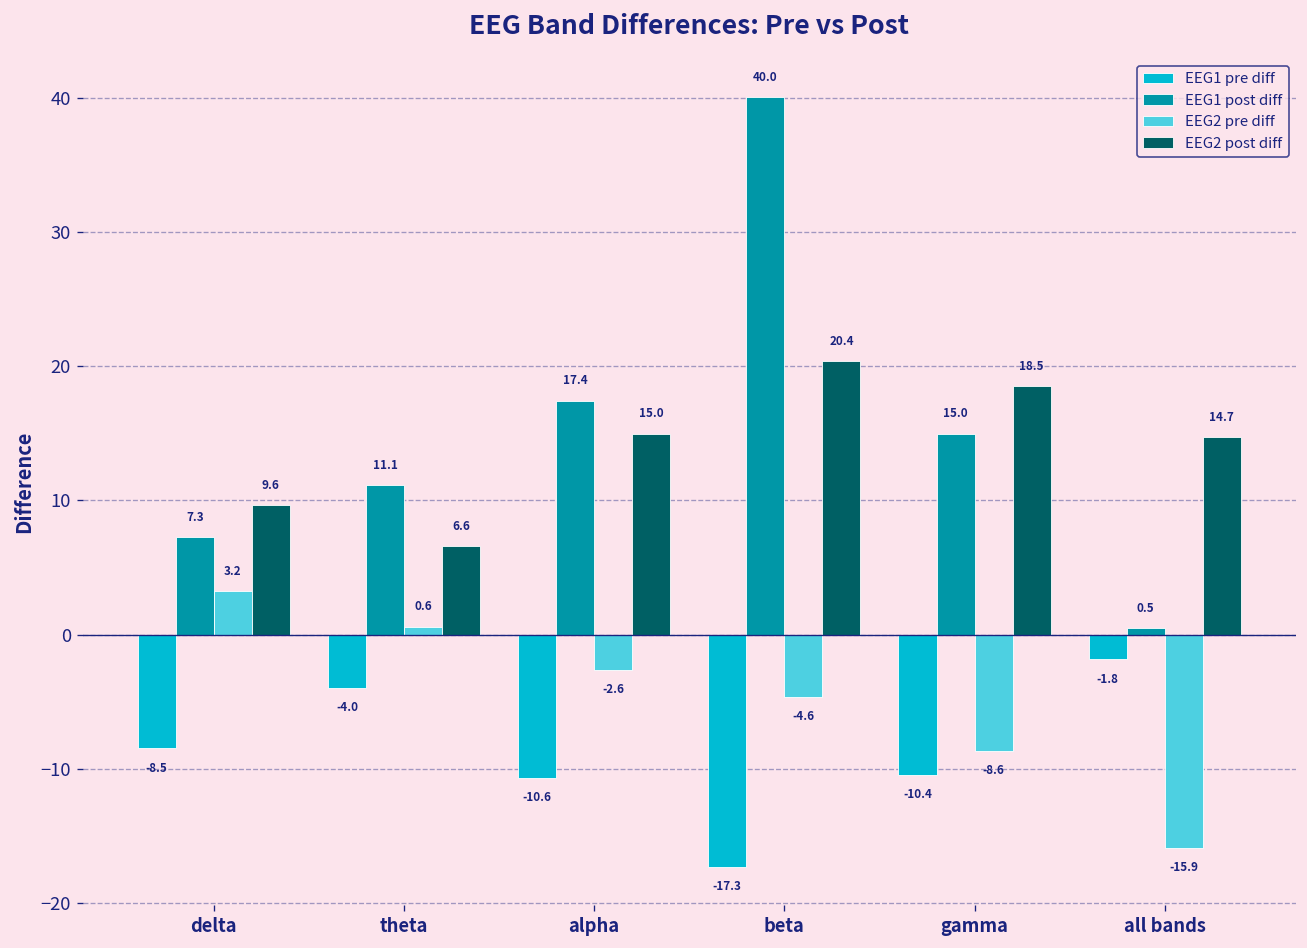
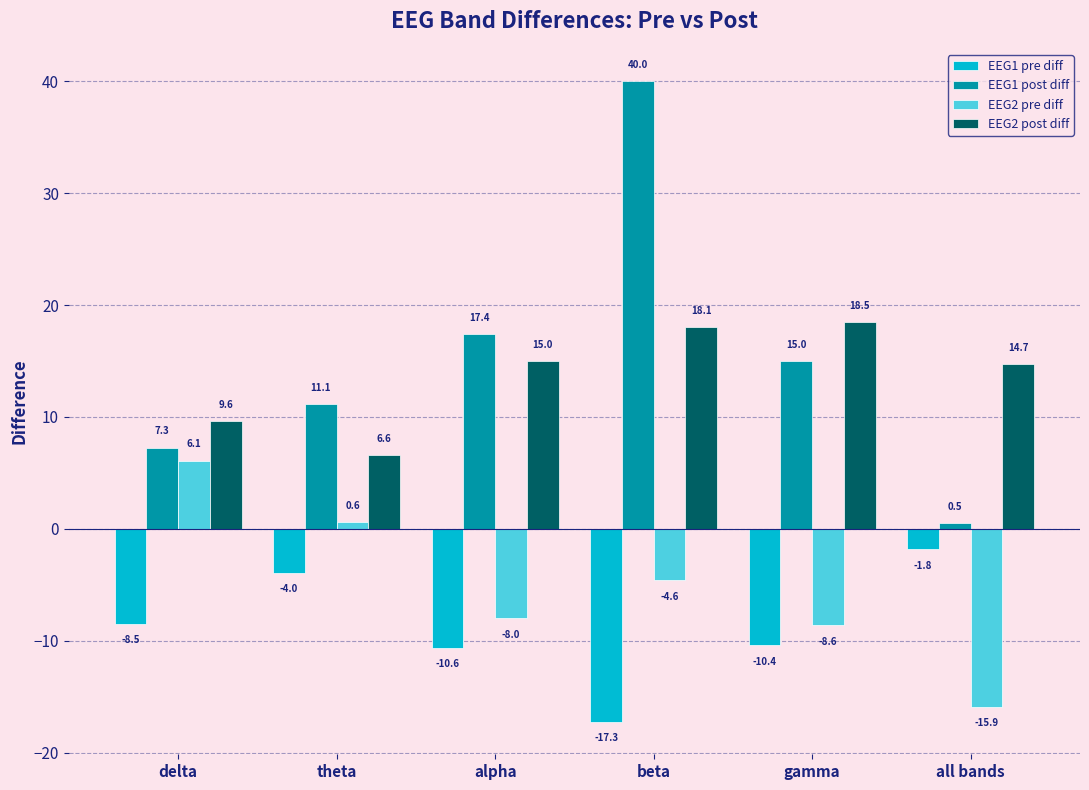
  {
    "EEG2 pre diff": {
-     "delta": 3.2,
+     "delta": 6.1,
      "theta": 0.6,
-     "alpha": -2.6,
+     "alpha": -8.0,
      "beta": -4.6,
      "gamma": -8.6,
      "all bands": -15.9
    },
    "EEG2 post diff": {
      "delta": 9.6,
      "theta": 6.6,
      "alpha": 15.0,
-     "beta": 20.4,
+     "beta": 18.1,
      "gamma": 18.5,
      "all bands": 14.7
    }
  }
